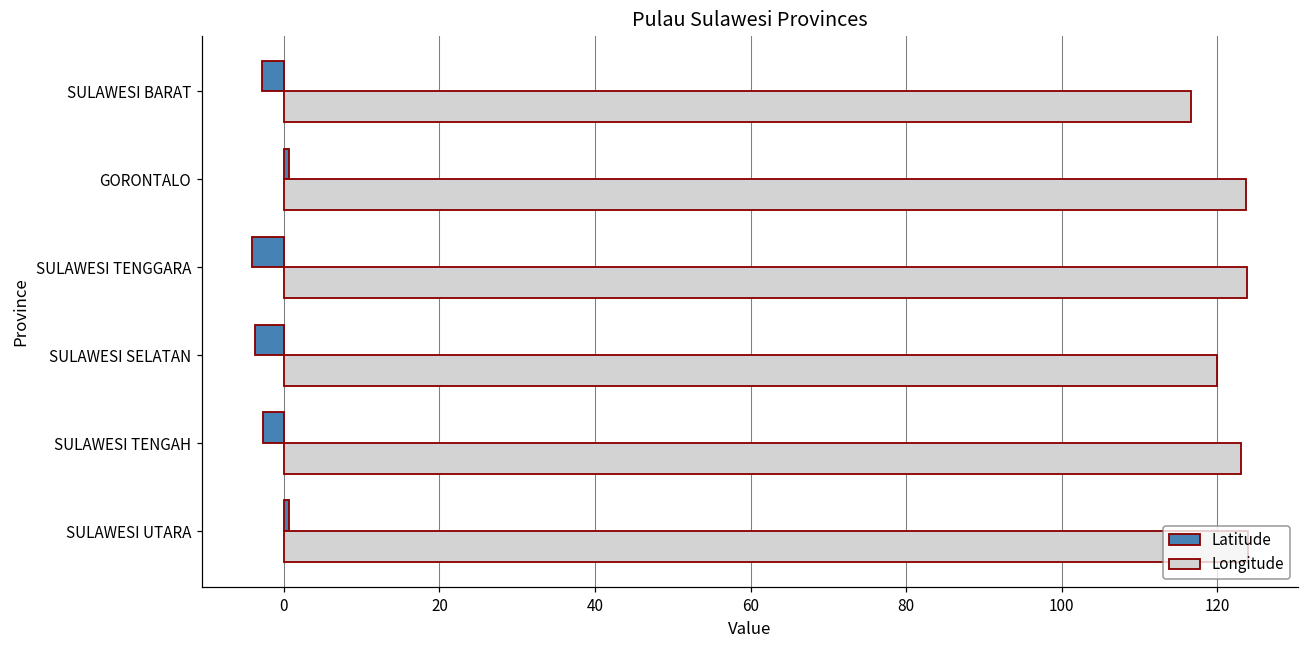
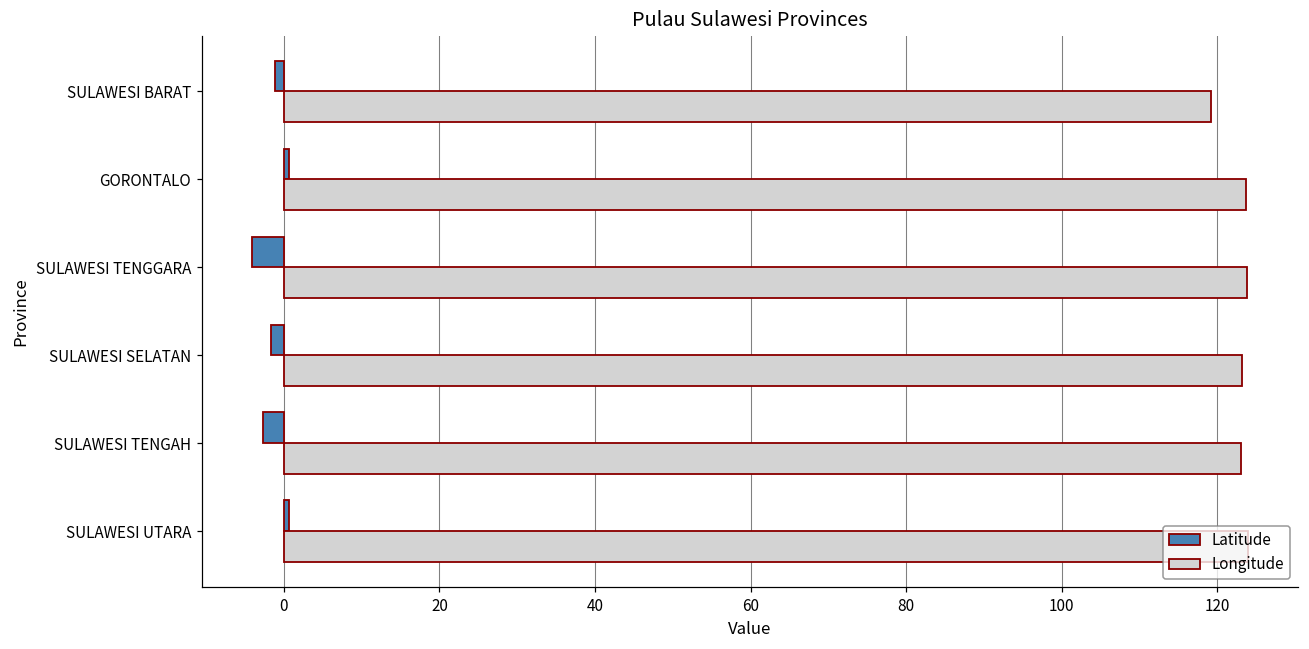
  {
    "Latitude": {
-     "SULAWESI BARAT": -3,
+     "SULAWESI BARAT": -1,
      "GORONTALO": 1,
      "SULAWESI TENGGARA": -4,
-     "SULAWESI SELATAN": -4,
+     "SULAWESI SELATAN": -2,
      "SULAWESI TENGAH": -3,
      "SULAWESI UTARA": 1
    },
    "Longitude": {
-     "SULAWESI BARAT": 117,
+     "SULAWESI BARAT": 119,
      "GORONTALO": 124,
      "SULAWESI TENGGARA": 124,
-     "SULAWESI SELATAN": 120,
+     "SULAWESI SELATAN": 123,
      "SULAWESI TENGAH": 123
    }
  }
